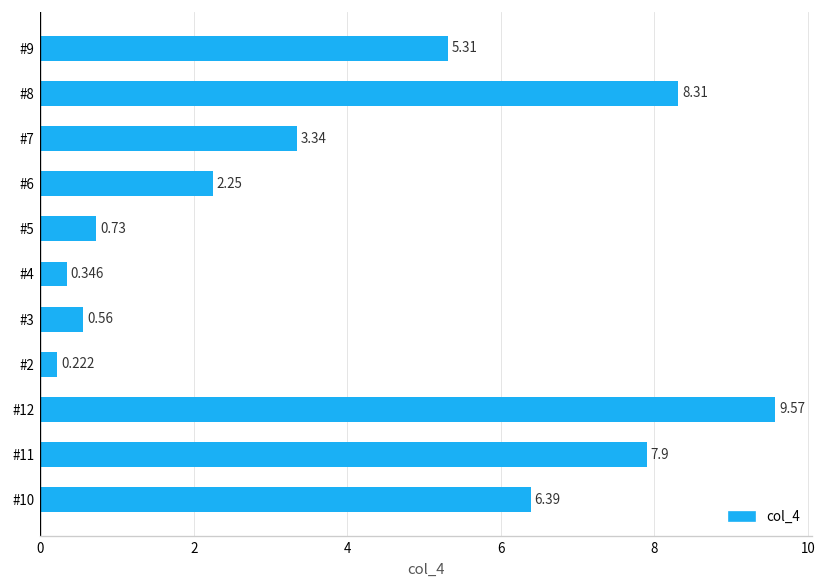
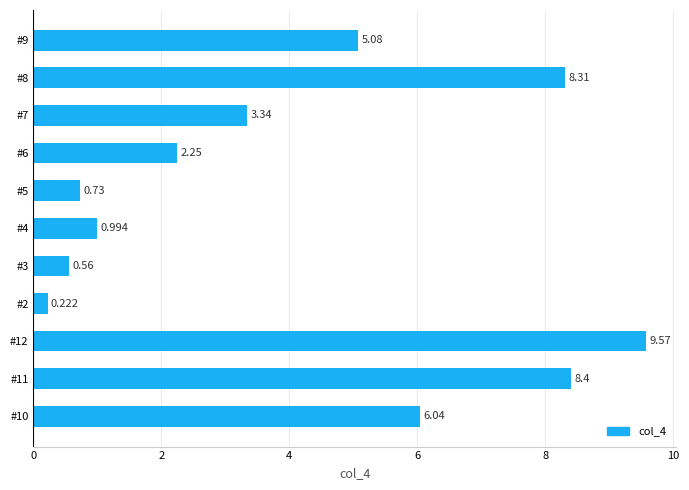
  {
-   "#9": 5.31,
+   "#9": 5.08,
    "#8": 8.31,
    "#7": 3.34,
    "#6": 2.25,
    "#5": 0.73,
-   "#4": 0.346,
+   "#4": 0.994,
    "#3": 0.56,
    "#2": 0.222,
    "#12": 9.57,
-   "#11": 7.9,
-   "#10": 6.39
+   "#11": 8.4,
+   "#10": 6.04
  }
